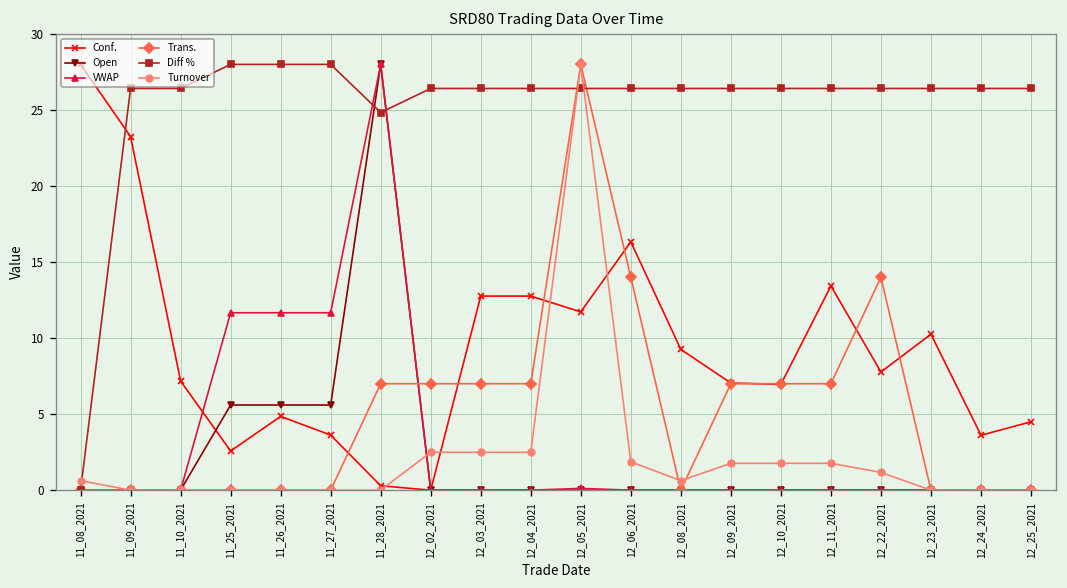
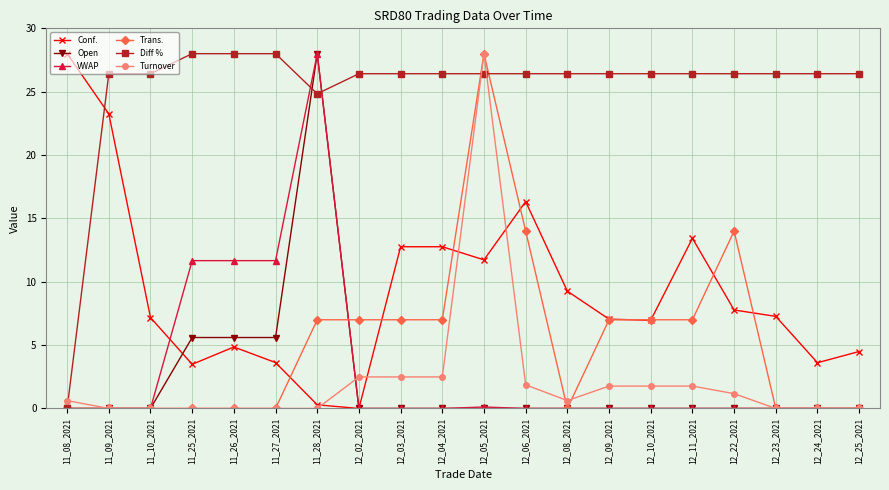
  {
    "Conf.": {
      "11_09_2021": 23.3,
      "11_10_2021": 7.2,
-     "11_25_2021": 2.6,
+     "11_25_2021": 3.5,
      "11_26_2021": 4.9,
      "11_27_2021": 3.6,
      "11_28_2021": 0.3,
      "12_03_2021": 12.8,
      "12_04_2021": 12.8,
      "12_05_2021": 11.7,
      "12_06_2021": 16.3,
      "12_08_2021": 9.3,
      "12_11_2021": 13.4,
      "12_22_2021": 7.8,
-     "12_23_2021": 10.3,
+     "12_23_2021": 7.3,
      "12_24_2021": 3.6,
      "12_25_2021": 4.5
    },
    "Open": {
      "11_25_2021": 5.6,
      "11_26_2021": 5.6,
      "11_27_2021": 5.6
    }
  }
